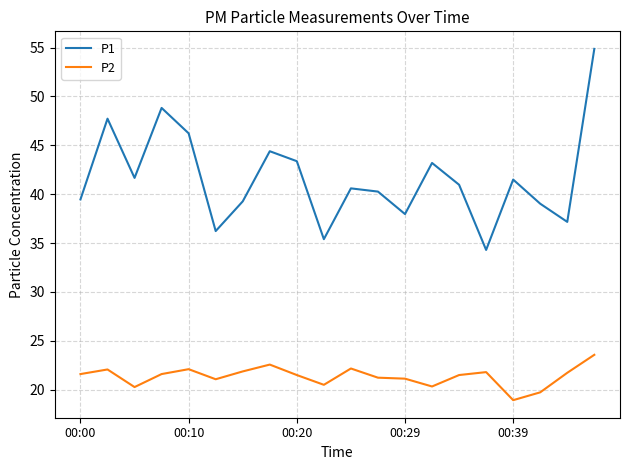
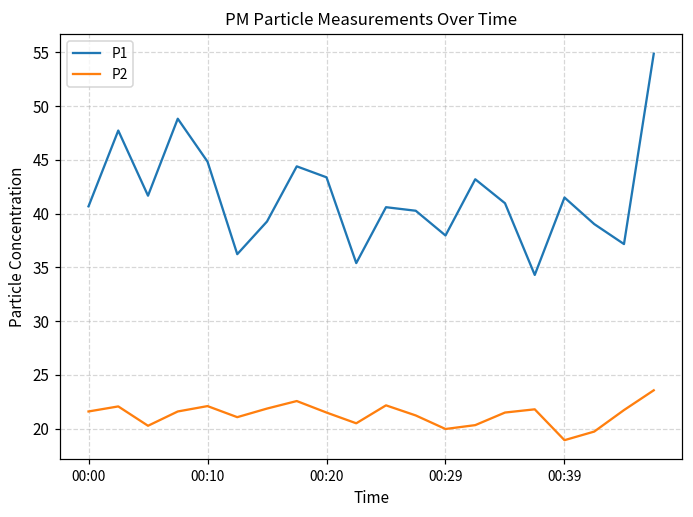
  {
    "P1": {
-     "00:00": 39,
-     "00:10": 46,
+     "00:00": 41,
+     "00:10": 45,
      "00:20": 43,
      "00:29": 38,
      "00:39": 42
    },
    "P2": {
      "00:00": 22,
      "00:10": 22,
      "00:20": 22,
-     "00:29": 21,
+     "00:29": 20,
      "00:39": 19
    }
  }
